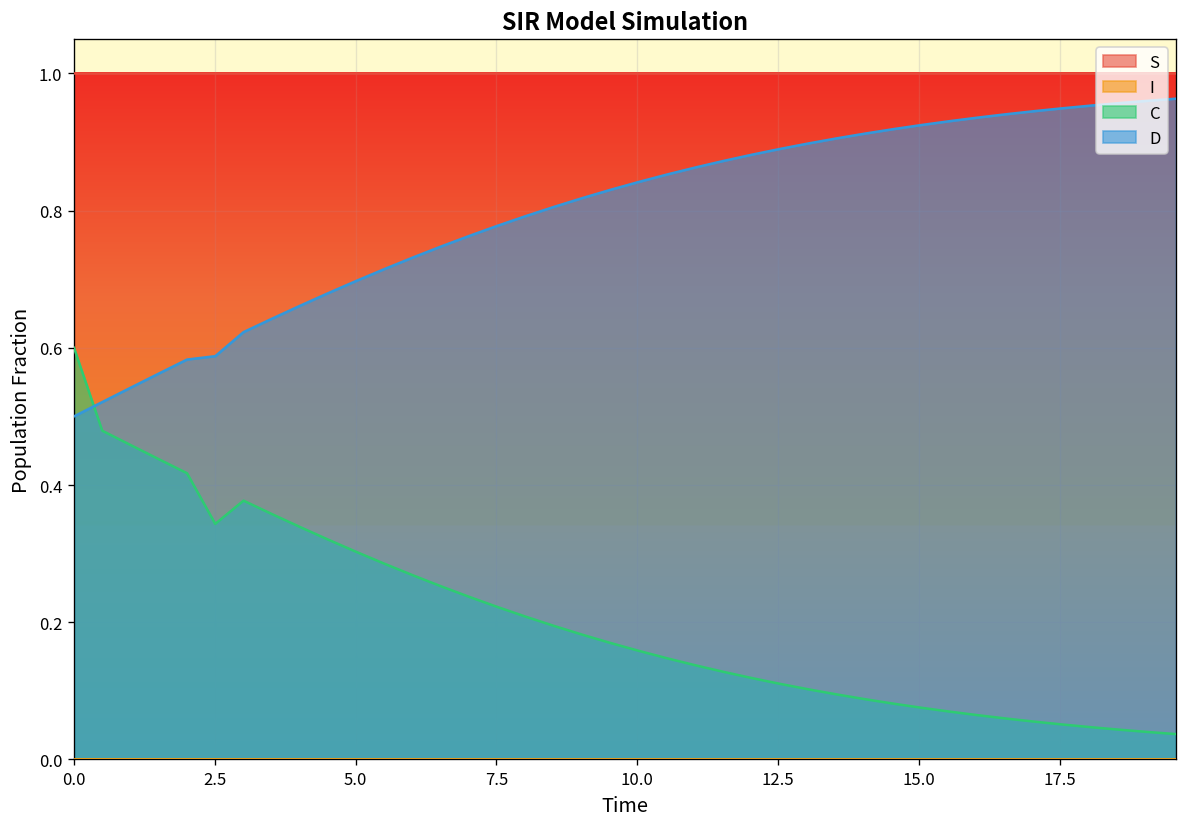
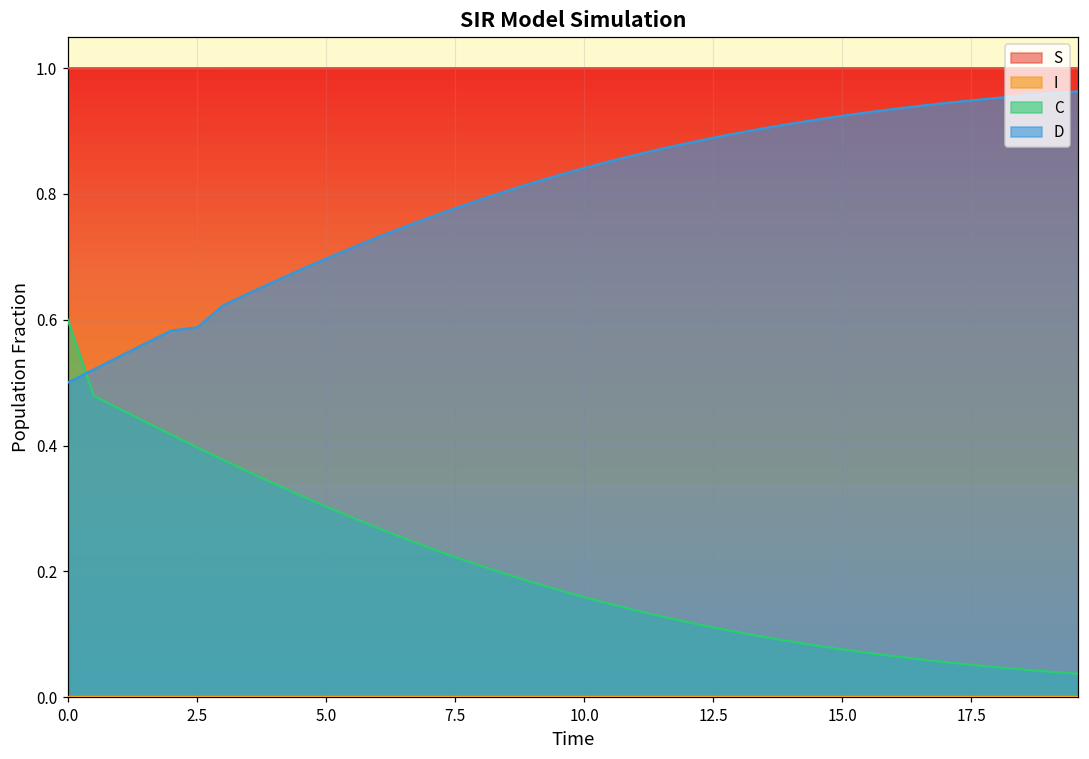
  {
    "S": {
      "0.0": 1.00,
      "2.5": 1.00
    },
    "I": {
      "0.0": 0.00,
      "2.5": 0.00
    },
    "C": {
      "0.0": 0.60,
-     "2.5": 0.34
+     "2.5": 0.40
    },
    "D": {
      "0.0": 0.50,
      "2.5": 0.59
    }
  }
